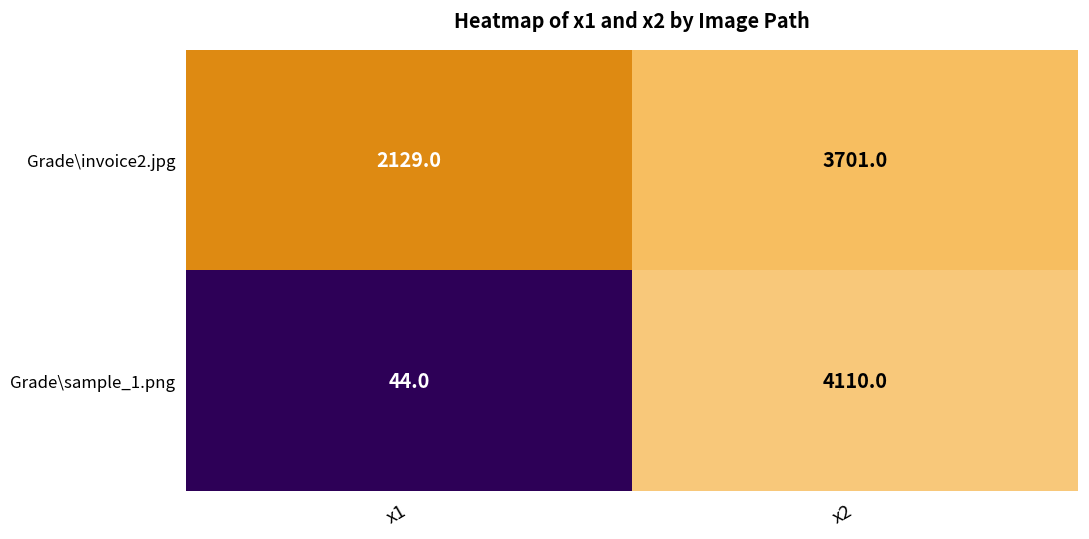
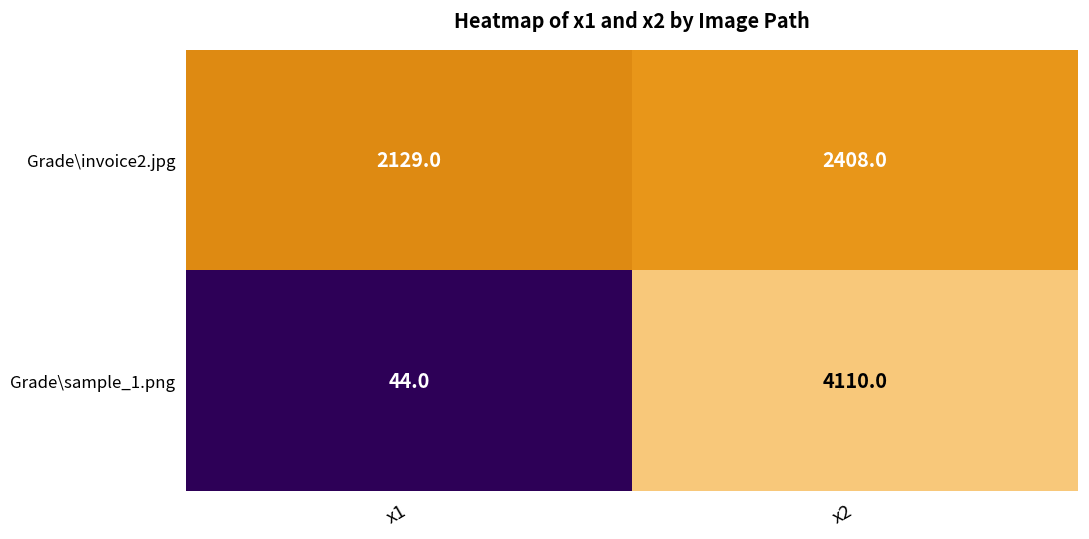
  {
    "Grade\\invoice2.jpg": {
      "x1": 2129.0,
-     "x2": 3701.0
+     "x2": 2408.0
    },
    "Grade\\sample_1.png": {
      "x1": 44.0,
      "x2": 4110.0
    }
  }
